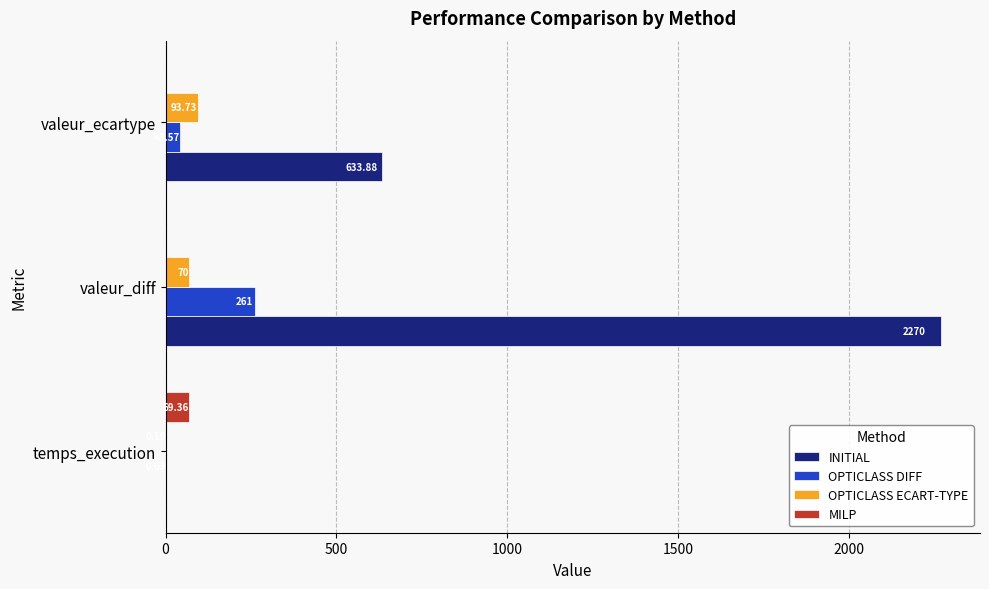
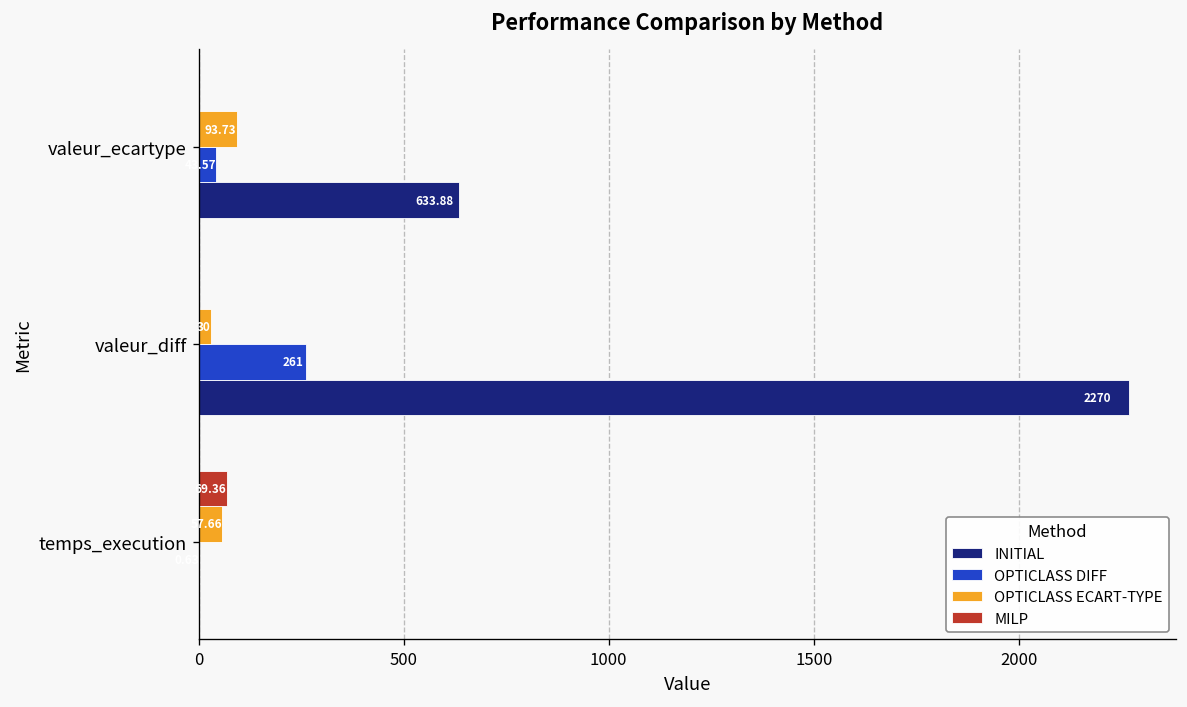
  {
    "INITIAL": {
      "valeur_ecartype": 633.88,
      "valeur_diff": 2270
    },
    "OPTICLASS DIFF": {
      "valeur_diff": 261
    },
    "OPTICLASS ECART-TYPE": {
      "valeur_ecartype": 93.73,
-     "valeur_diff": 70,
-     "temps_execution": 0
+     "valeur_diff": 30,
+     "temps_execution": 60
    },
    "MILP": {
      "temps_execution": 69.36
    }
  }
